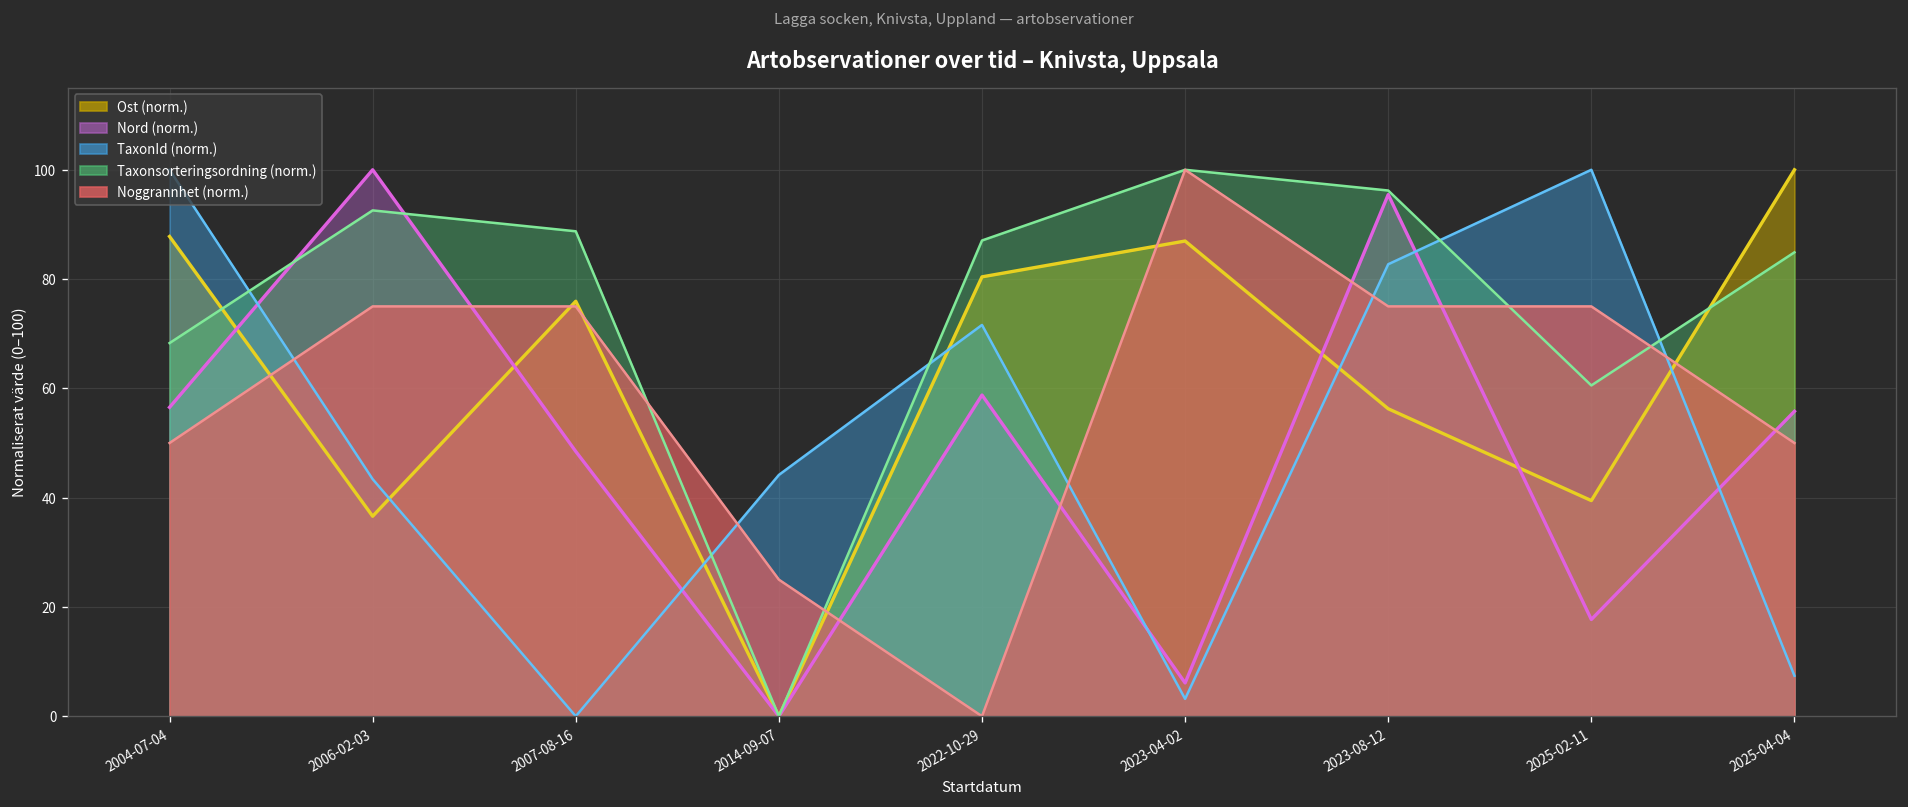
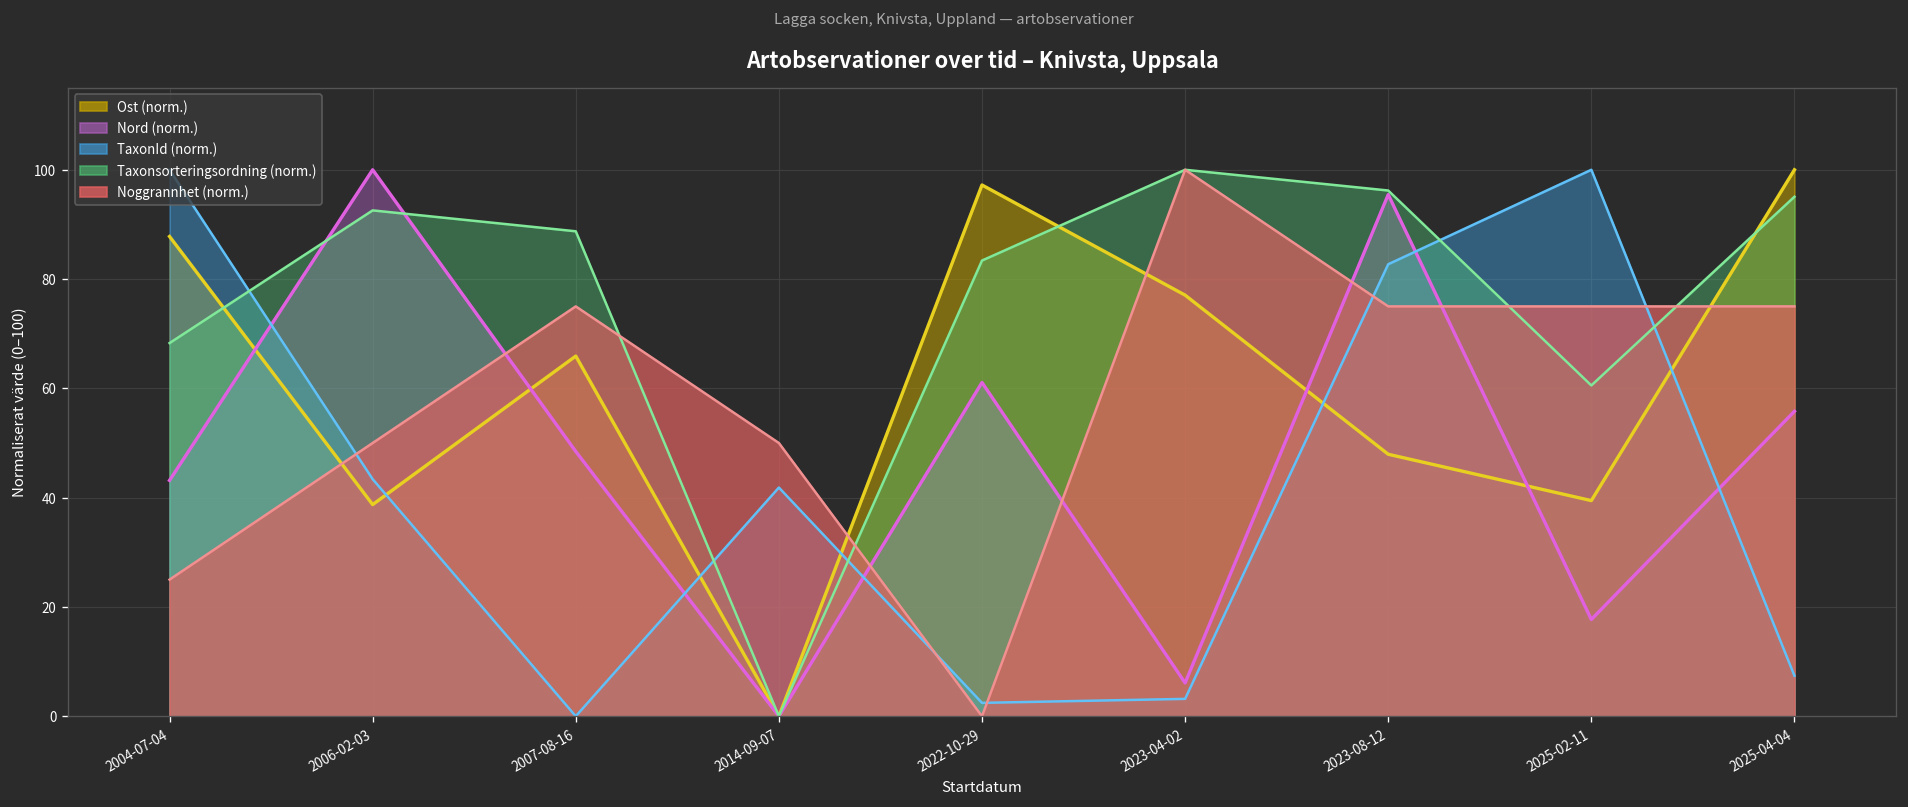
  {
    "Ost (norm.)": {
      "2004-07-04": 88,
-     "2006-02-03": 37,
-     "2007-08-16": 76,
-     "2022-10-29": 80,
-     "2023-04-02": 87,
-     "2023-08-12": 56,
+     "2006-02-03": 39,
+     "2007-08-16": 66,
+     "2022-10-29": 97,
+     "2023-04-02": 77,
+     "2023-08-12": 48,
      "2025-02-11": 39,
      "2025-04-04": 100
    },
    "Nord (norm.)": {
-     "2004-07-04": 57,
+     "2004-07-04": 43,
      "2006-02-03": 100,
      "2007-08-16": 48,
-     "2022-10-29": 59,
+     "2022-10-29": 61,
      "2023-04-02": 6,
      "2023-08-12": 95,
      "2025-02-11": 18,
      "2025-04-04": 56
    },
    "TaxonId (norm.)": {
      "2006-02-03": 43,
      "2007-08-16": 0,
-     "2014-09-07": 44,
-     "2022-10-29": 72,
+     "2014-09-07": 42,
+     "2022-10-29": 2,
      "2023-04-02": 3,
      "2023-08-12": 83,
      "2025-02-11": 100,
      "2025-04-04": 7
    },
    "Taxonsorteringsordning (norm.)": {
      "2004-07-04": 68,
      "2006-02-03": 93,
      "2007-08-16": 89,
-     "2022-10-29": 87,
+     "2022-10-29": 83,
      "2023-08-12": 96,
      "2025-02-11": 61,
-     "2025-04-04": 85
+     "2025-04-04": 95
    },
    "Noggrannhet (norm.)": {
-     "2004-07-04": 50,
-     "2006-02-03": 75,
+     "2004-07-04": 25,
+     "2006-02-03": 50,
      "2007-08-16": 75,
-     "2014-09-07": 25,
+     "2014-09-07": 50,
      "2022-10-29": 0,
      "2023-08-12": 75,
      "2025-02-11": 75,
-     "2025-04-04": 50
+     "2025-04-04": 75
    }
  }
